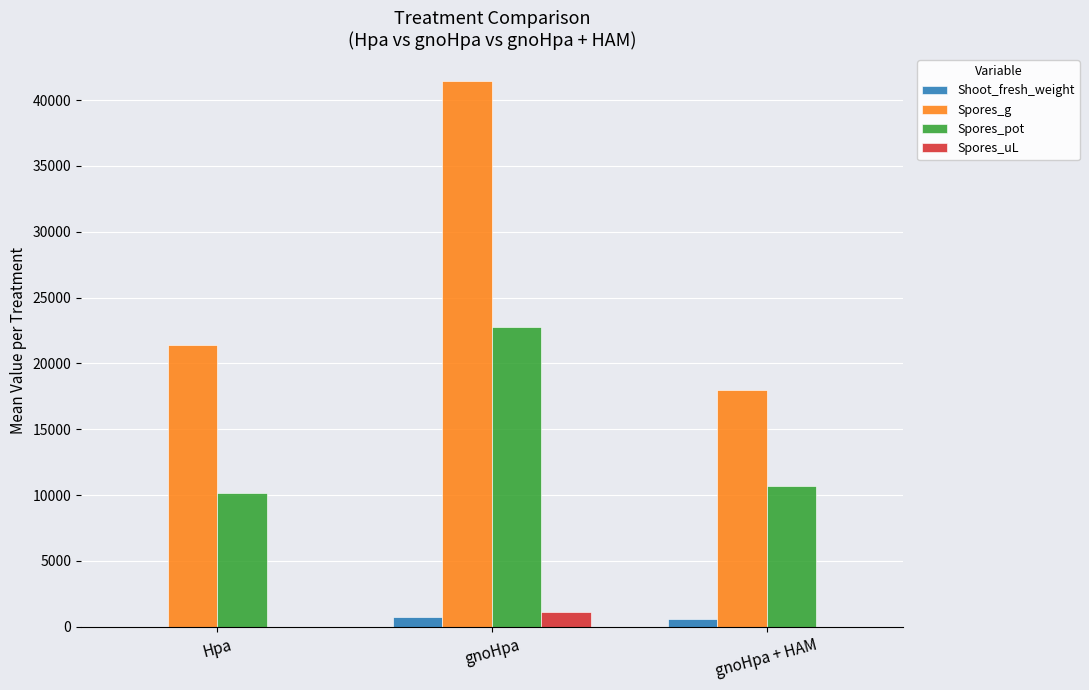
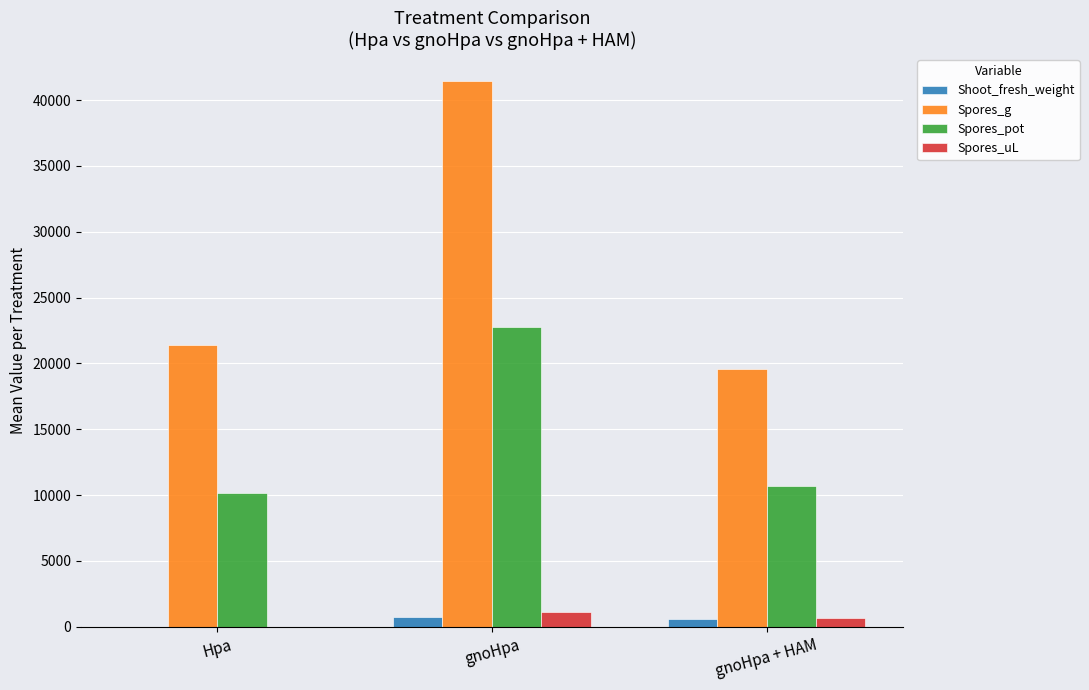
  {
    "Shoot_fresh_weight": {
      "gnoHpa": 800,
      "gnoHpa + HAM": 600
    },
    "Spores_g": {
      "Hpa": 21400,
      "gnoHpa": 41400,
-     "gnoHpa + HAM": 18000
+     "gnoHpa + HAM": 19600
    },
    "Spores_pot": {
      "Hpa": 10200,
      "gnoHpa": 22800,
      "gnoHpa + HAM": 10700
    },
    "Spores_uL": {
      "gnoHpa": 1100,
-     "gnoHpa + HAM": 0
+     "gnoHpa + HAM": 600
    }
  }
